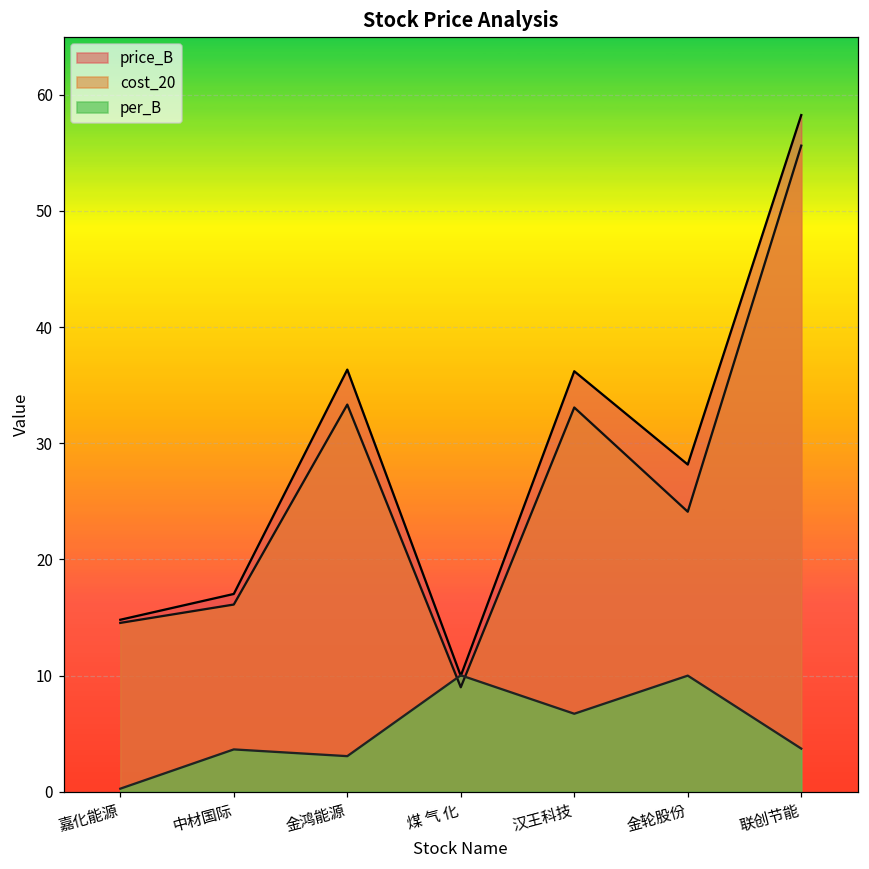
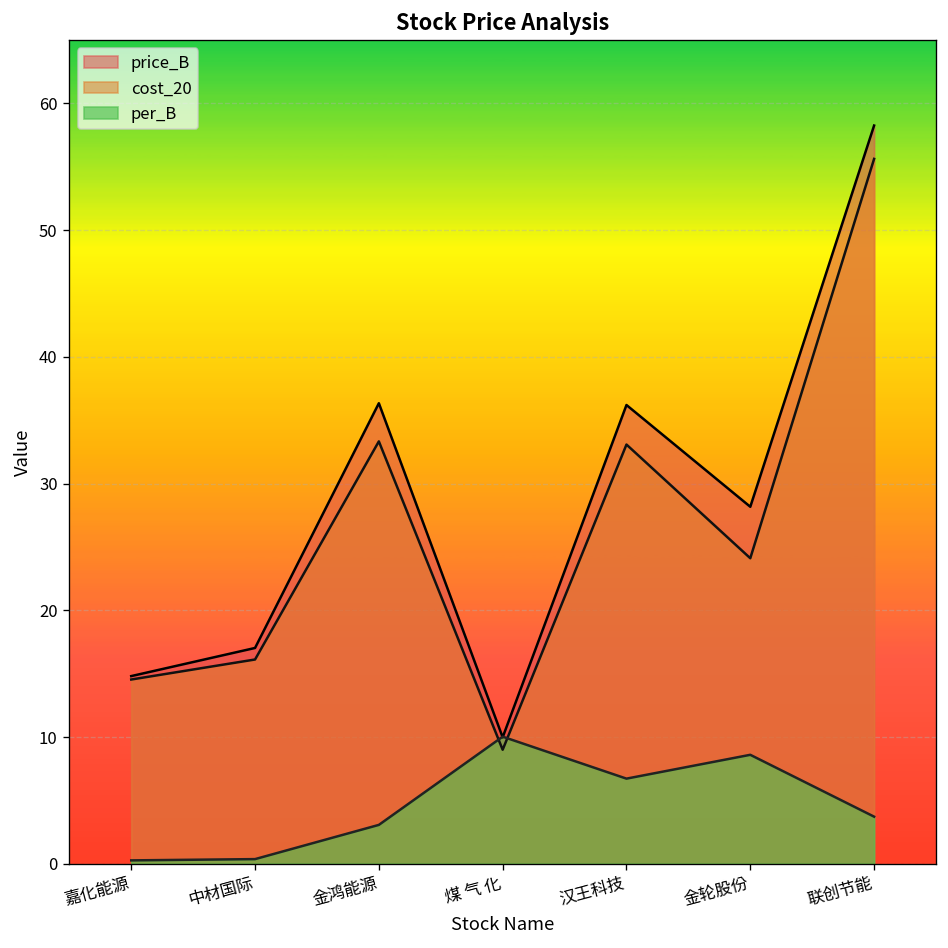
  {
    "per_B": {
      "嘉化能源": 0.3,
-     "中材国际": 3.7,
+     "中材国际": 0.4,
      "金鸿能源": 3.1,
      "汉王科技": 6.7,
-     "金轮股份": 10.0,
+     "金轮股份": 8.6,
      "联创节能": 3.7
    }
  }
